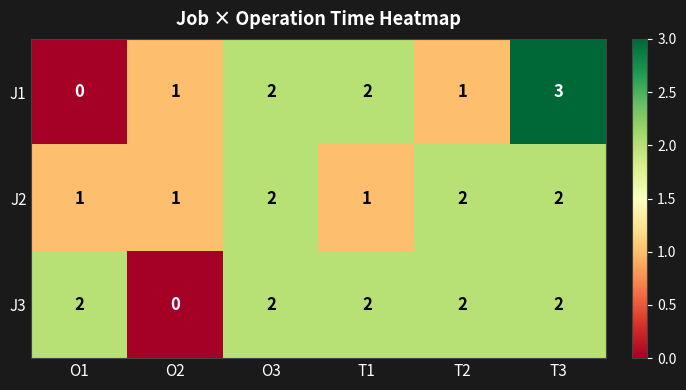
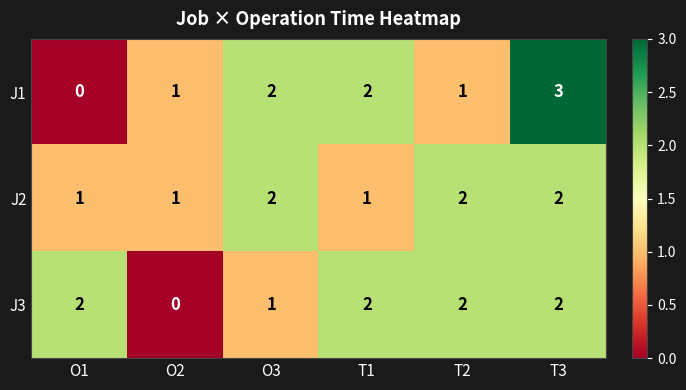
  {
    "J1": {
      "O1": 0,
      "O2": 1,
      "O3": 2,
      "T1": 2,
      "T2": 1,
      "T3": 3
    },
    "J2": {
      "O1": 1,
      "O2": 1,
      "O3": 2,
      "T1": 1,
      "T2": 2,
      "T3": 2
    },
    "J3": {
      "O1": 2,
      "O2": 0,
-     "O3": 2,
+     "O3": 1,
      "T1": 2,
      "T2": 2,
      "T3": 2
    }
  }
